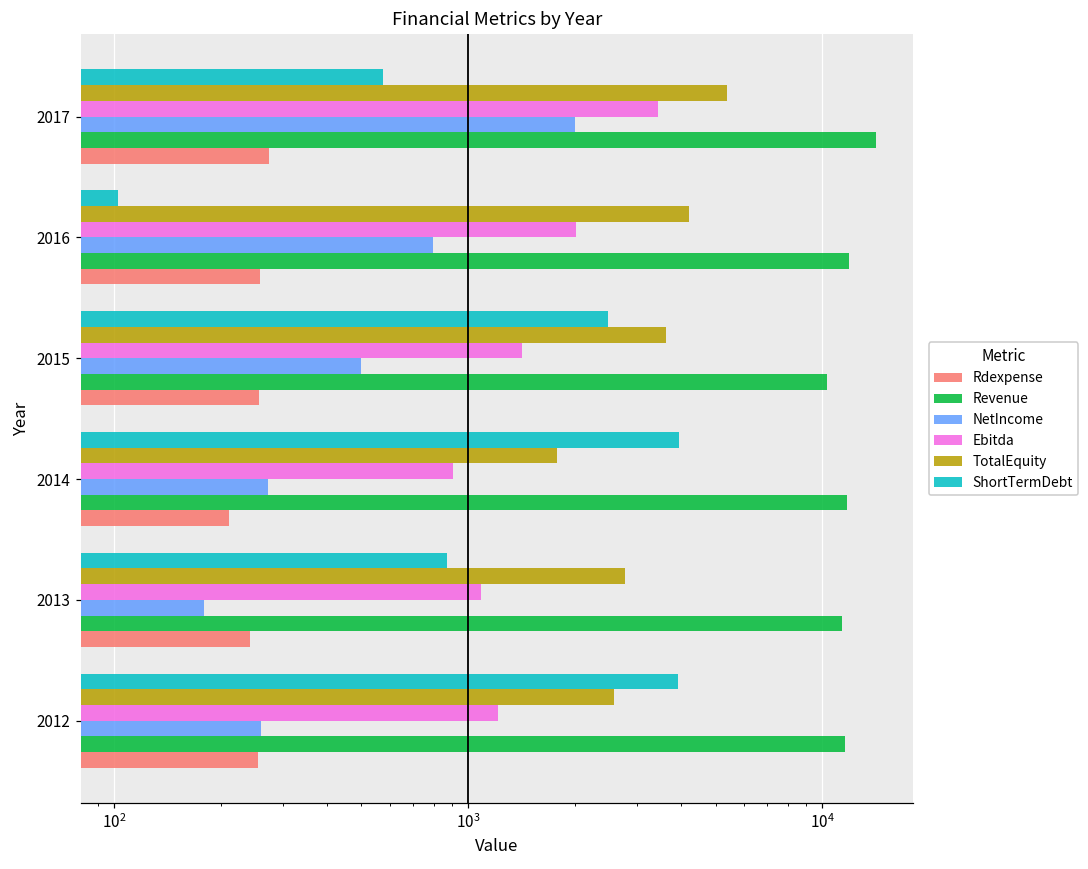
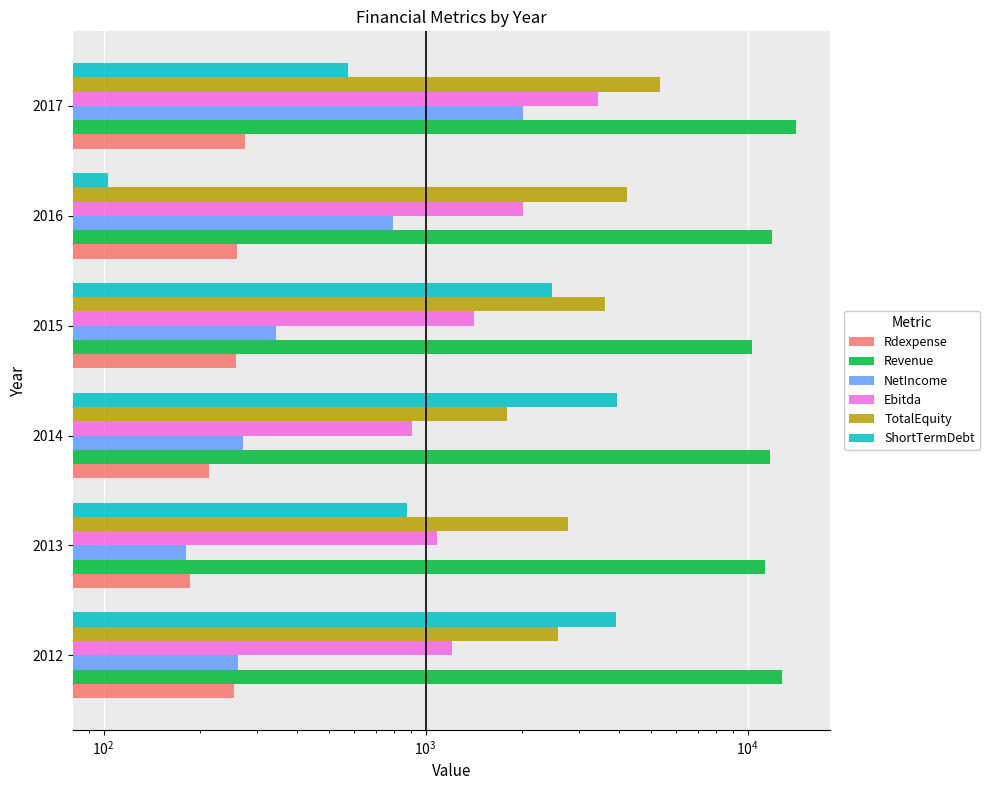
  {
    "Rdexpense": {
      "2017": 270,
      "2016": 260,
      "2015": 260,
      "2014": 210,
-     "2013": 240,
+     "2013": 190,
      "2012": 260
    },
    "Revenue": {
      "2017": 14000,
      "2016": 11900,
      "2015": 10300,
      "2014": 11800,
      "2013": 11400,
-     "2012": 11600
+     "2012": 12800
    },
    "NetIncome": {
      "2017": 2000,
      "2016": 800,
-     "2015": 500,
+     "2015": 340,
      "2014": 270,
      "2013": 180,
      "2012": 260
    },
    "Ebitda": {
      "2017": 3400,
      "2016": 2000,
      "2015": 1400,
      "2014": 910,
      "2013": 1080,
      "2012": 1210
    },
    "TotalEquity": {
      "2017": 5400,
      "2016": 4200,
      "2015": 3600,
      "2014": 1800,
      "2013": 2800,
      "2012": 2600
    },
    "ShortTermDebt": {
      "2017": 580,
      "2016": 103,
      "2015": 2500,
      "2014": 3900,
      "2013": 870,
      "2012": 3900
    }
  }
